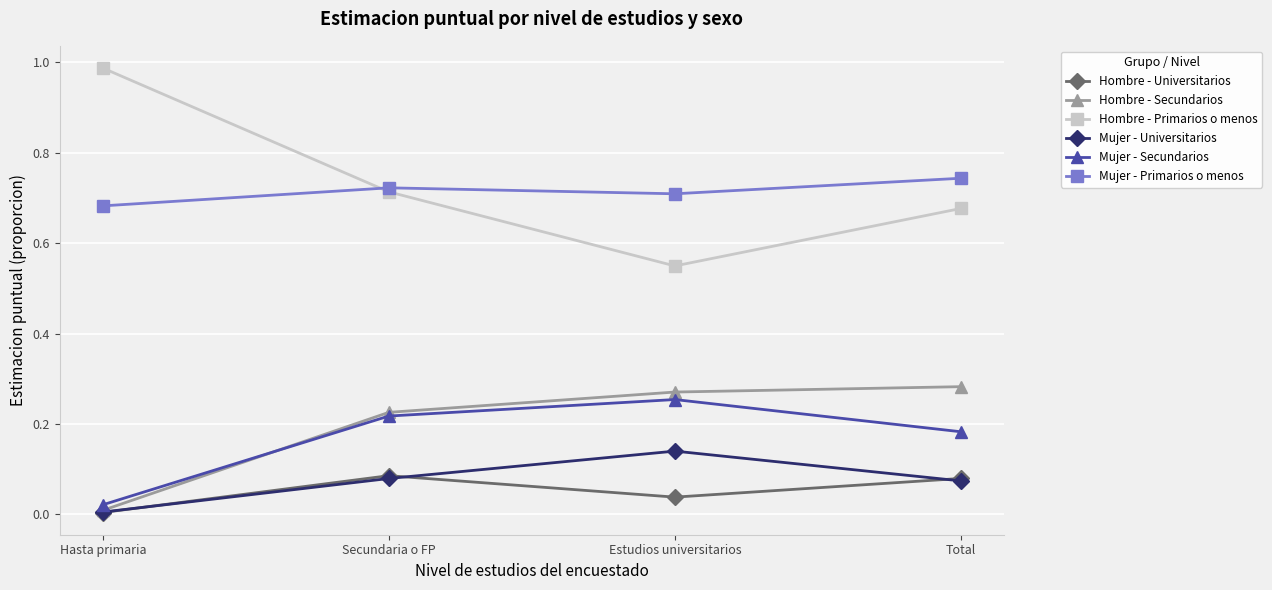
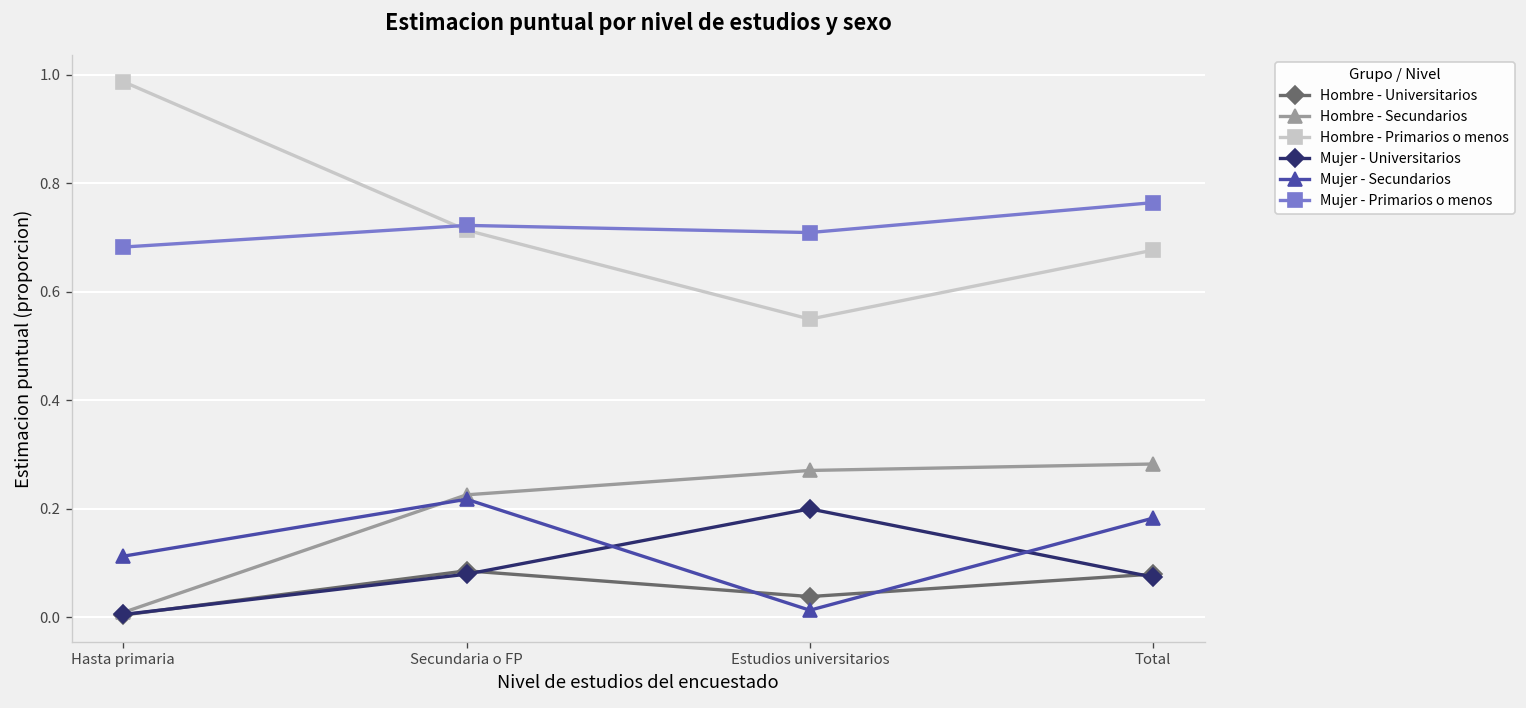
  {
    "Hombre - Universitarios": {
      "Secundaria o FP": 0.09,
      "Estudios universitarios": 0.04
    },
    "Hombre - Secundarios": {
      "Secundaria o FP": 0.23,
      "Estudios universitarios": 0.27,
      "Total": 0.28
    },
    "Hombre - Primarios o menos": {
      "Hasta primaria": 0.99,
      "Secundaria o FP": 0.71,
      "Estudios universitarios": 0.55,
      "Total": 0.68
    },
    "Mujer - Universitarios": {
      "Secundaria o FP": 0.08,
-     "Estudios universitarios": 0.14
+     "Estudios universitarios": 0.20
    },
    "Mujer - Secundarios": {
-     "Hasta primaria": 0.02,
+     "Hasta primaria": 0.11,
      "Secundaria o FP": 0.22,
-     "Estudios universitarios": 0.25,
+     "Estudios universitarios": 0.01,
      "Total": 0.18
    },
    "Mujer - Primarios o menos": {
      "Hasta primaria": 0.68,
      "Secundaria o FP": 0.72,
      "Estudios universitarios": 0.71,
-     "Total": 0.74
+     "Total": 0.76
    }
  }
